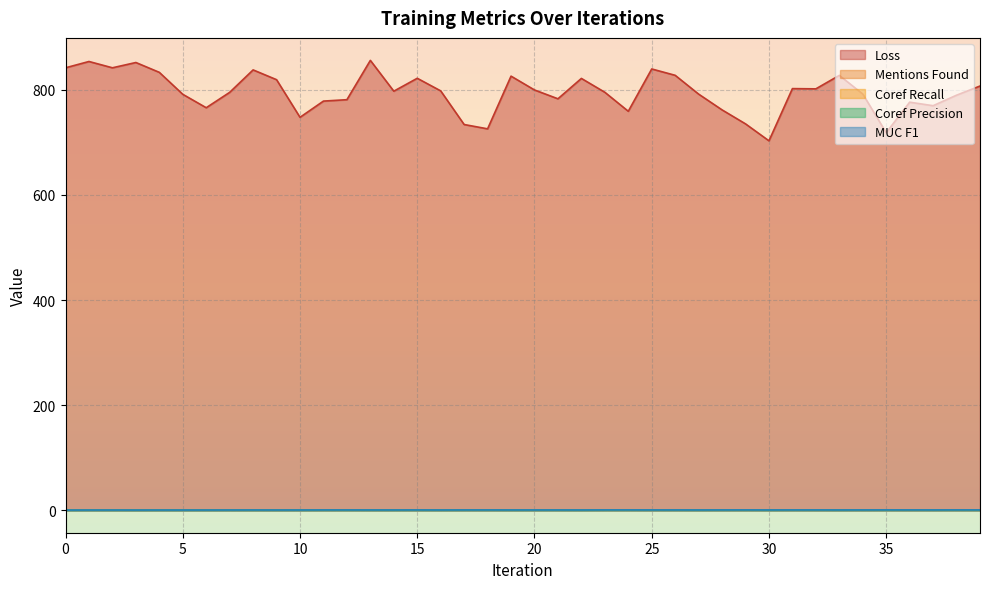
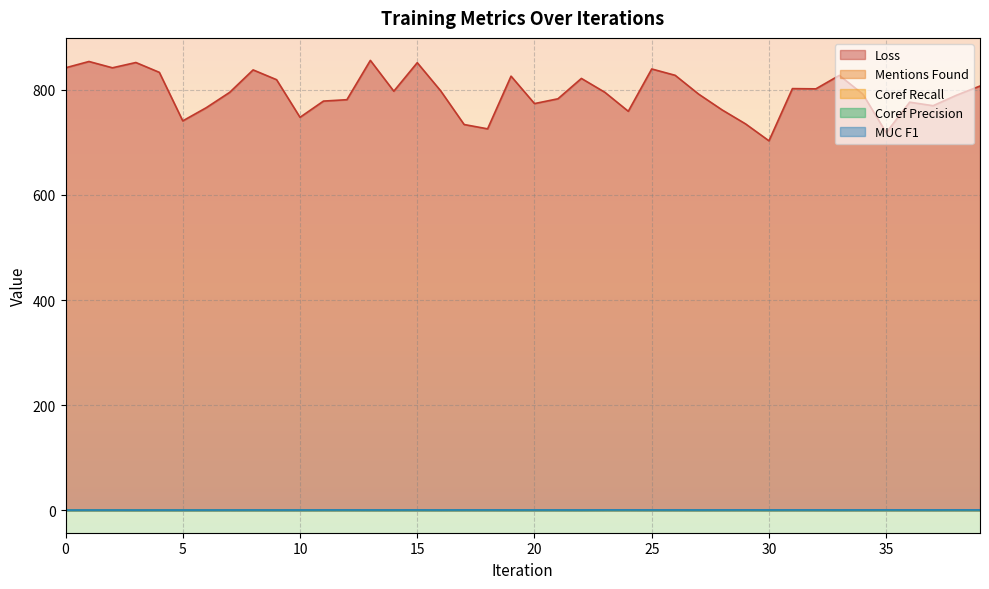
  {
    "Loss": {
      "0": 840,
-     "5": 790,
+     "5": 740,
      "10": 750,
-     "15": 820,
-     "20": 800,
+     "15": 850,
+     "20": 770,
      "25": 840,
      "30": 700
    },
    "MUC F1": {
      "0": 0,
      "5": 0,
      "10": 0,
      "15": 0,
      "20": 0,
      "25": 0,
      "30": 0,
      "35": 0
    }
  }
